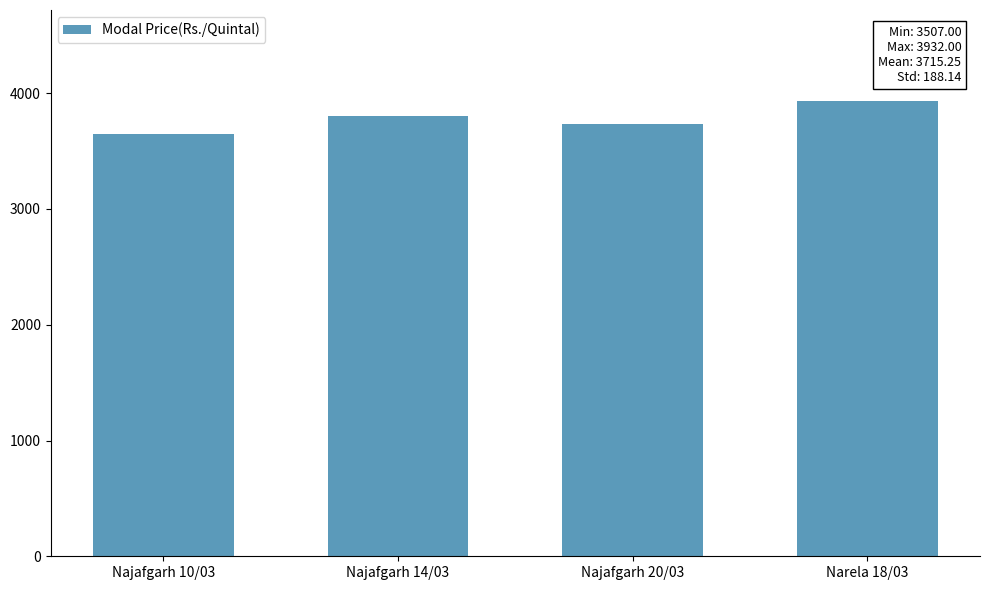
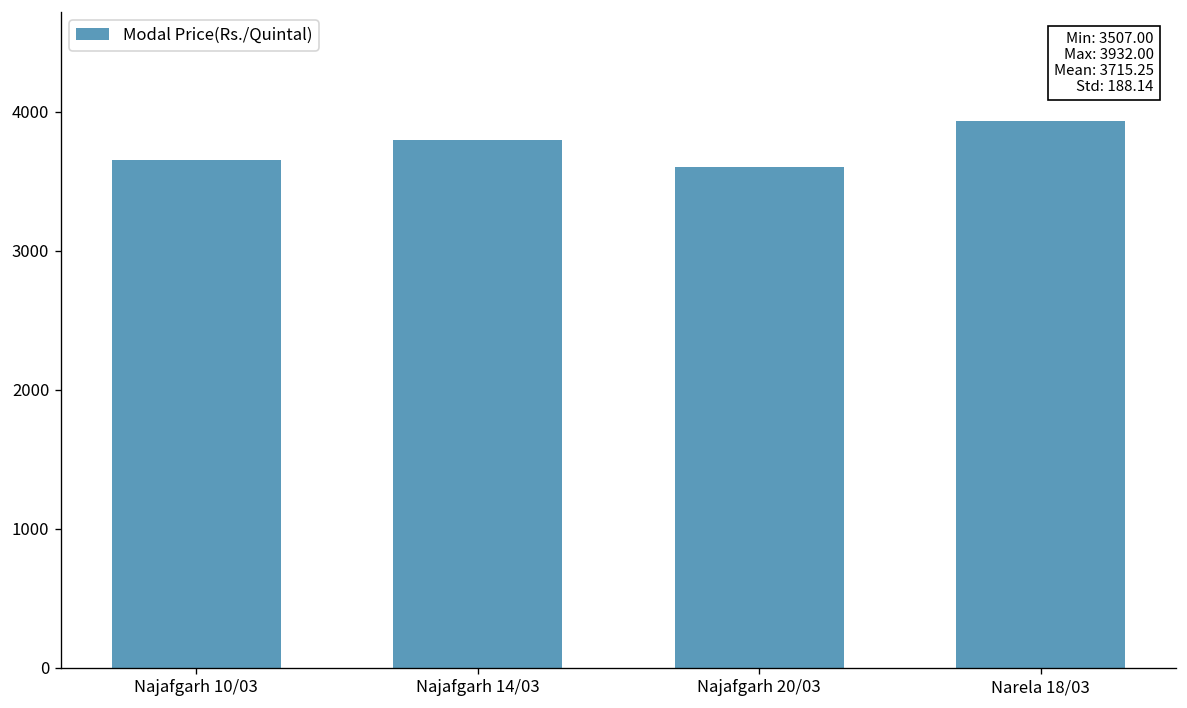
  {
    "Najafgarh 10/03": 3650,
    "Najafgarh 14/03": 3800,
-   "Najafgarh 20/03": 3740
+   "Najafgarh 20/03": 3600
  }
